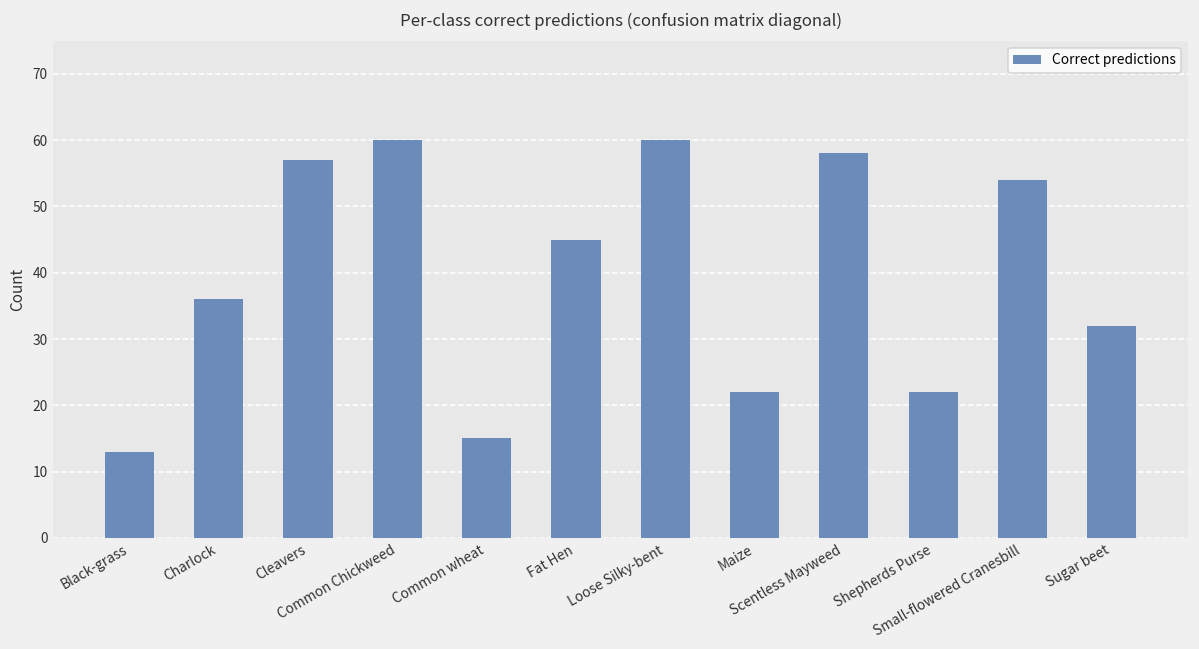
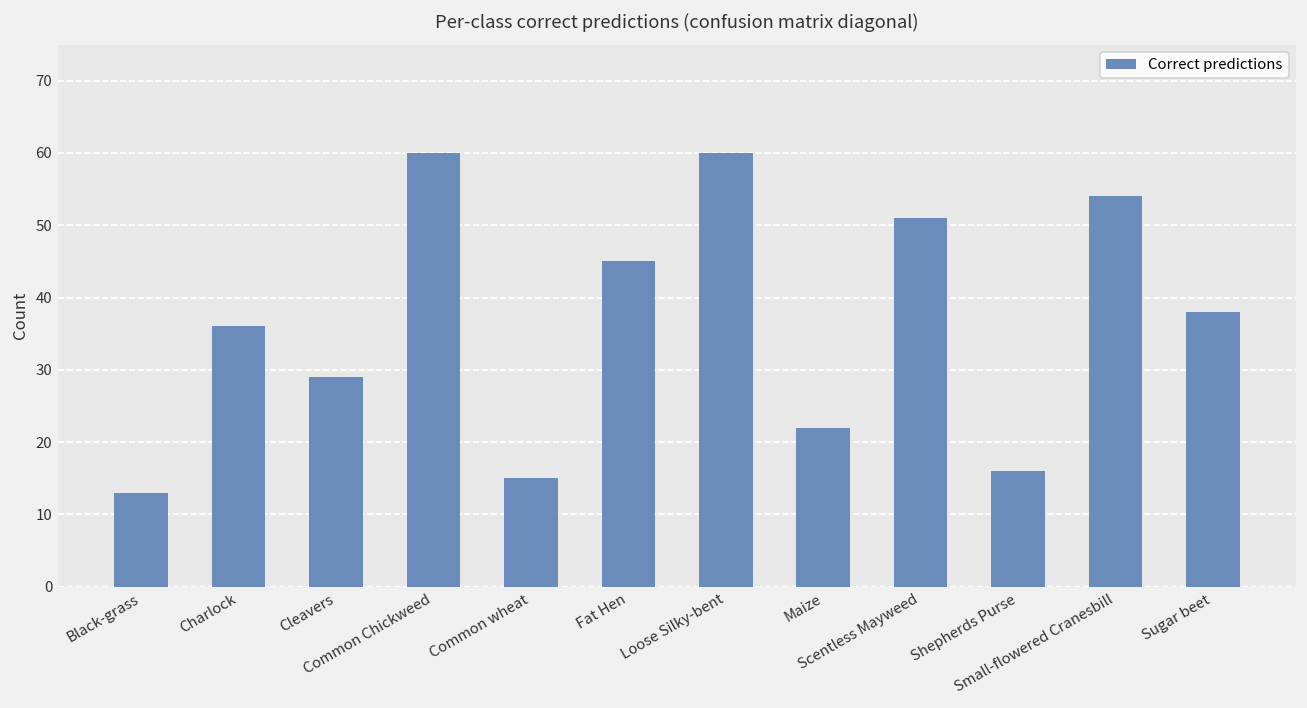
  {
    "Black-grass": 13,
    "Charlock": 36,
-   "Cleavers": 57,
+   "Cleavers": 29,
    "Common Chickweed": 60,
    "Common wheat": 15,
    "Fat Hen": 45,
    "Loose Silky-bent": 60,
    "Maize": 22,
-   "Scentless Mayweed": 58,
-   "Shepherds Purse": 22,
+   "Scentless Mayweed": 51,
+   "Shepherds Purse": 16,
    "Small-flowered Cranesbill": 54,
-   "Sugar beet": 32
+   "Sugar beet": 38
  }
